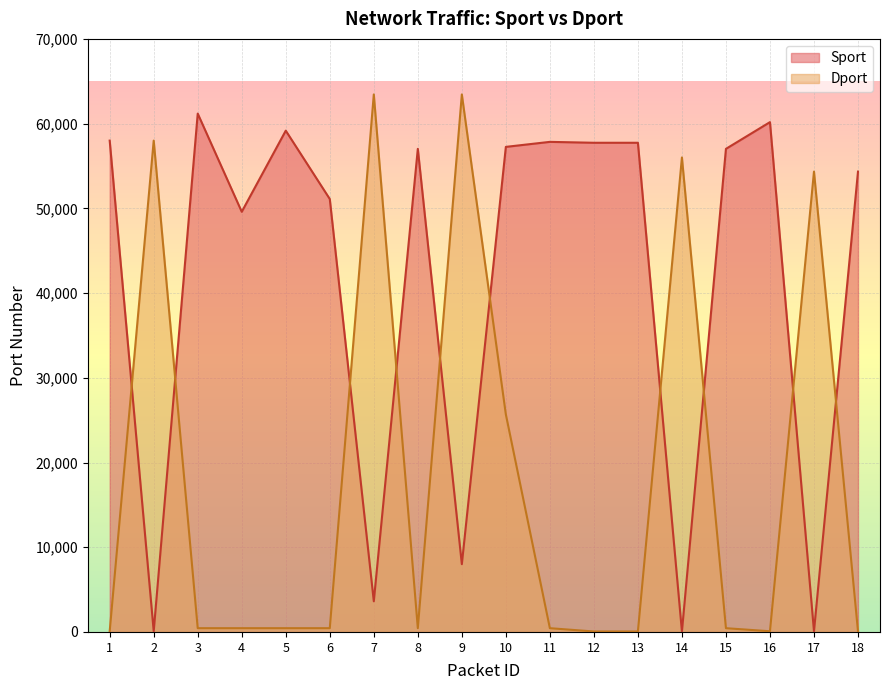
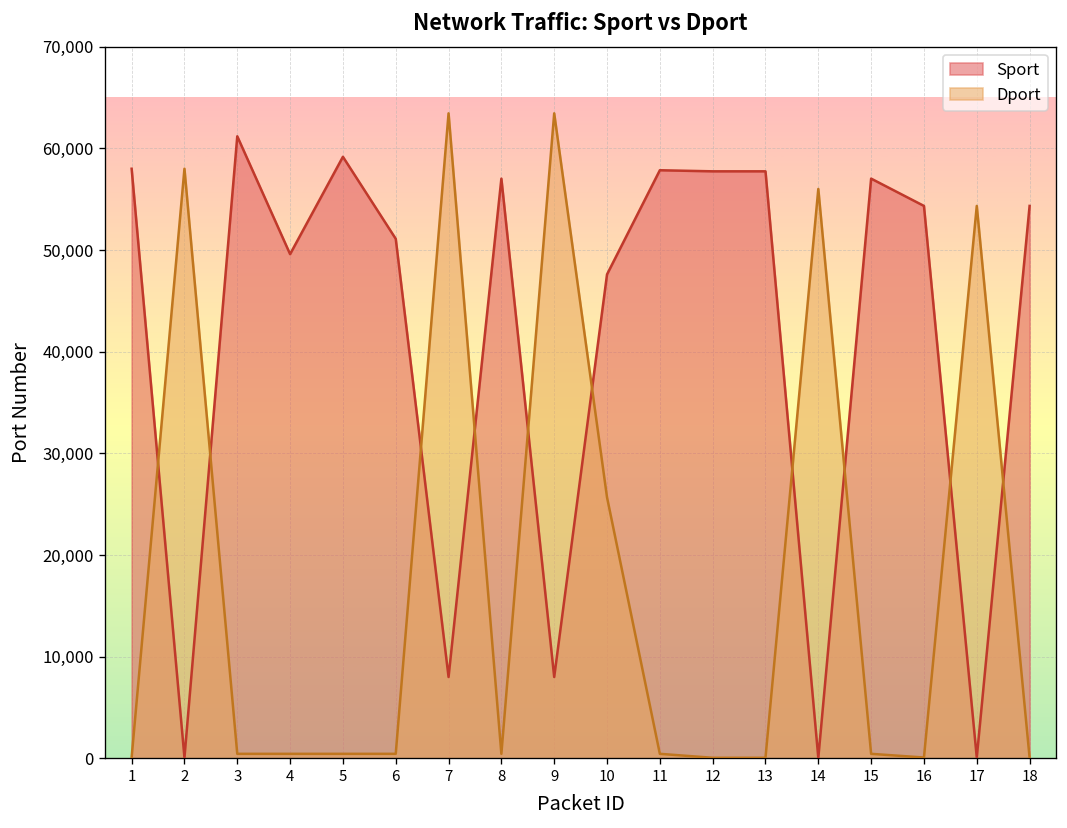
  {
    "Sport": {
      "1": "58,000",
      "2": "0",
      "3": "61,000",
      "4": "50,000",
      "5": "59,000",
      "6": "51,000",
-     "7": "4,000",
+     "7": "8,000",
      "8": "57,000",
      "9": "8,000",
-     "10": "57,000",
+     "10": "48,000",
      "11": "58,000",
      "12": "58,000",
      "13": "58,000",
      "14": "0",
      "15": "57,000",
-     "16": "60,000",
+     "16": "54,000",
      "17": "0",
      "18": "54,000"
    },
    "Dport": {
      "1": "0",
      "2": "58,000",
      "3": "0",
      "4": "0",
      "5": "0",
      "6": "0",
      "7": "63,000",
      "8": "0",
      "9": "63,000",
      "10": "26,000",
      "11": "0",
      "12": "0",
      "13": "0",
      "14": "56,000",
      "15": "0",
      "16": "0",
      "17": "54,000",
      "18": "0"
    }
  }
